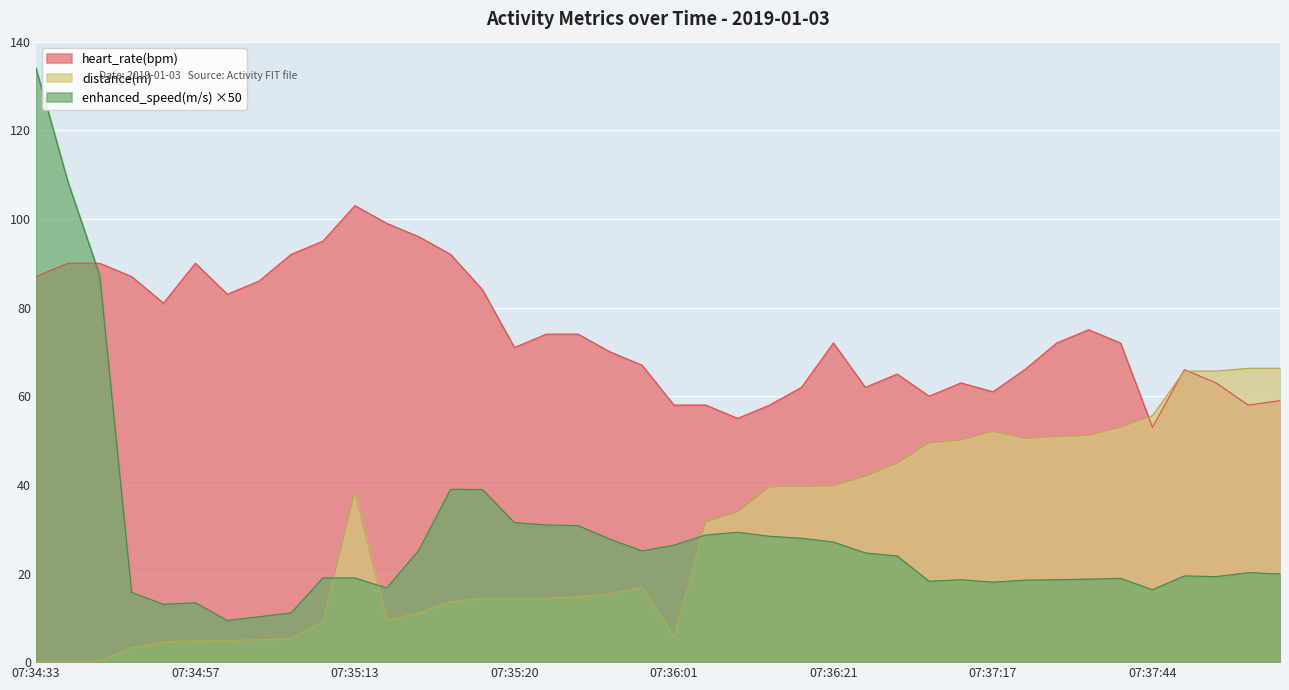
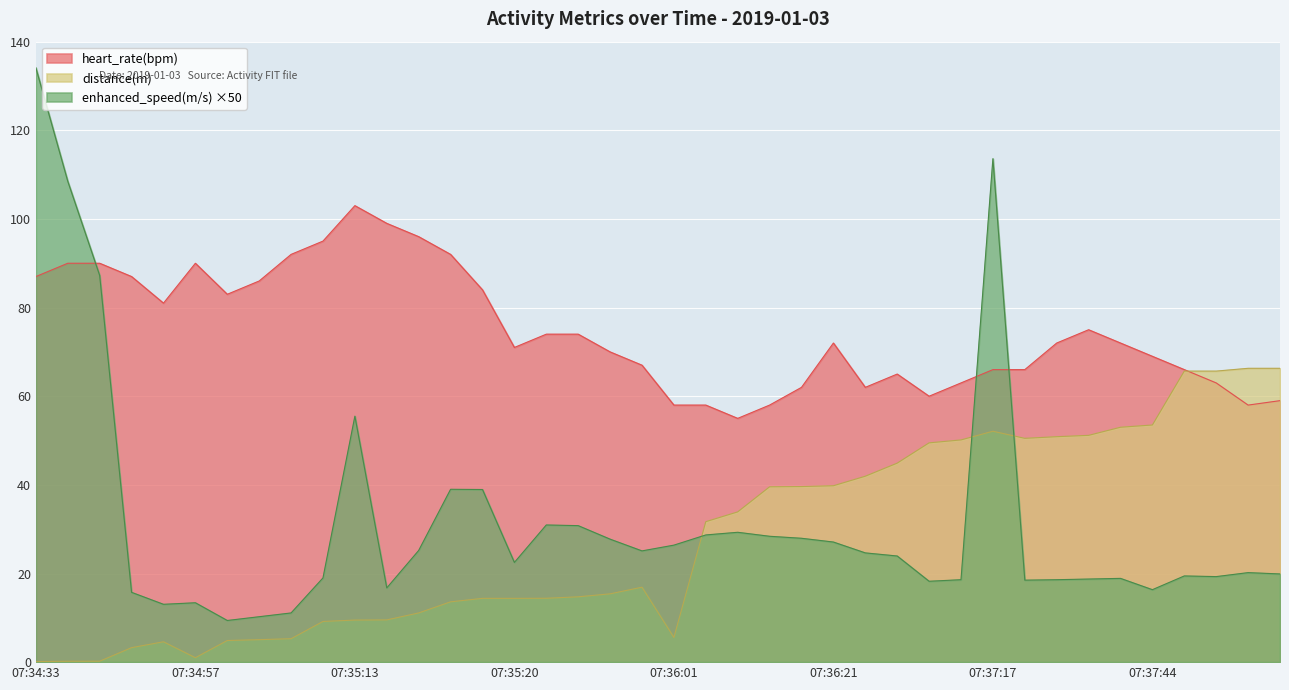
  {
    "heart_rate(bpm)": {
      "07:34:33": 87,
      "07:34:57": 90,
      "07:35:13": 103,
      "07:35:20": 71,
      "07:36:01": 58,
      "07:36:21": 72,
-     "07:37:17": 61,
-     "07:37:44": 53
+     "07:37:17": 66,
+     "07:37:44": 69
    },
    "distance(m)": {
      "07:34:33": 0,
-     "07:34:57": 5,
-     "07:35:13": 38,
+     "07:34:57": 1,
+     "07:35:13": 9,
      "07:35:20": 14,
      "07:36:01": 6,
      "07:36:21": 40,
      "07:37:17": 52,
-     "07:37:44": 56
+     "07:37:44": 54
    },
    "enhanced_speed(m/s) ×50": {
      "07:34:33": 134,
      "07:34:57": 13,
-     "07:35:13": 19,
-     "07:35:20": 32,
+     "07:35:13": 56,
+     "07:35:20": 23,
      "07:36:01": 26,
      "07:36:21": 27,
-     "07:37:17": 18,
+     "07:37:17": 114,
      "07:37:44": 16
    }
  }
